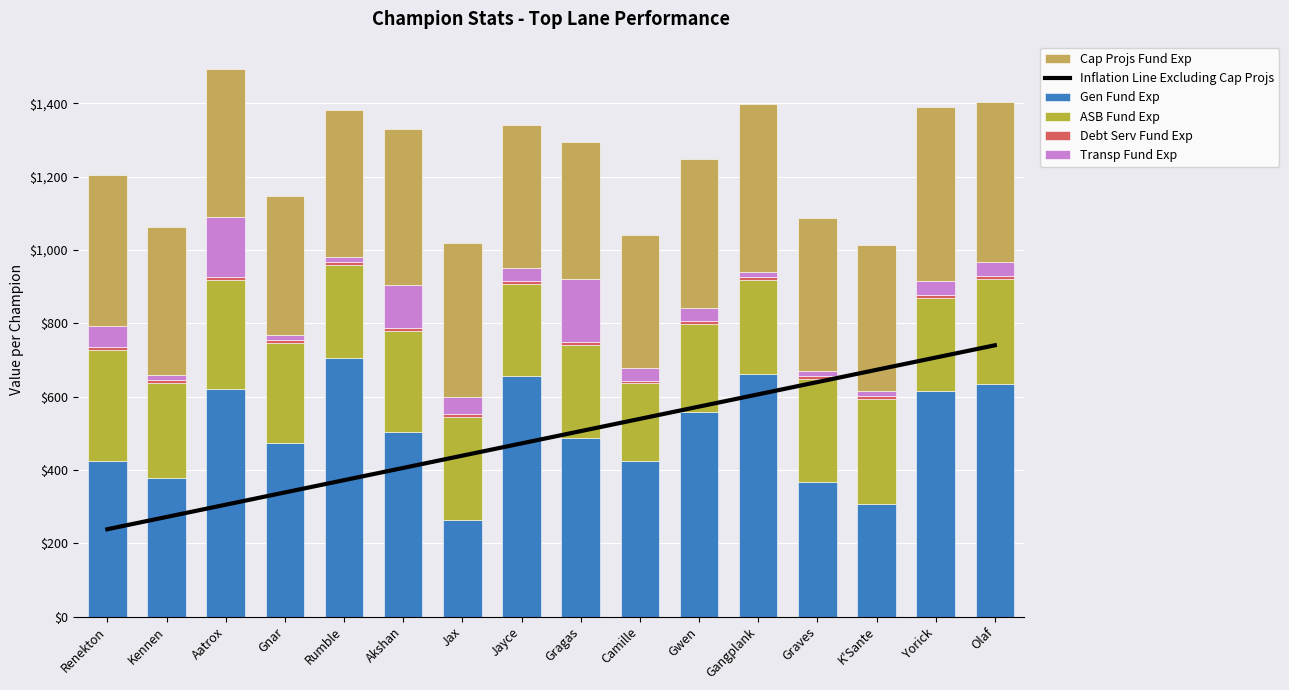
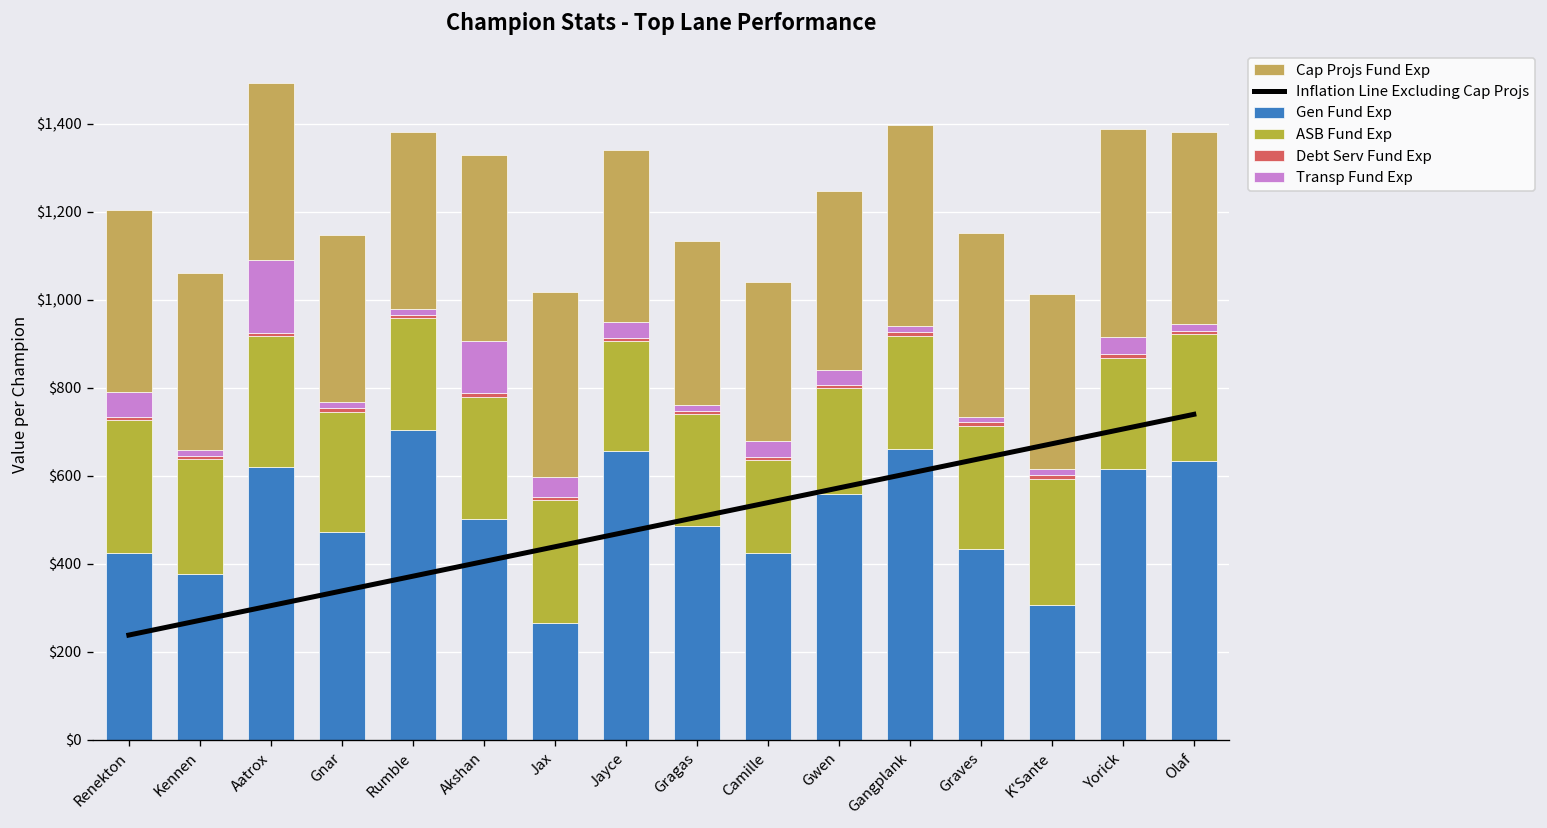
  {
    "Gen Fund Exp": {
      "Renekton": "$420",
      "Kennen": "$380",
      "Aatrox": "$620",
      "Gnar": "$470",
      "Rumble": "$700",
      "Akshan": "$500",
      "Jax": "$260",
      "Jayce": "$660",
      "Gragas": "$490",
      "Camille": "$430",
      "Gwen": "$560",
      "Gangplank": "$660",
-     "Graves": "$370",
+     "Graves": "$430",
      "K'Sante": "$310",
      "Yorick": "$620",
      "Olaf": "$630"
    },
    "Inflation Line Excluding Cap Projs": {
      "Renekton": "$240",
      "Kennen": "$270",
      "Aatrox": "$310",
      "Gnar": "$340",
      "Rumble": "$370",
      "Akshan": "$410",
      "Jax": "$440",
      "Jayce": "$470",
      "Gragas": "$510",
      "Camille": "$540",
      "Gwen": "$570",
      "Gangplank": "$610",
      "Graves": "$640",
      "K'Sante": "$670",
      "Yorick": "$710",
      "Olaf": "$740"
    },
    "Debt Serv Fund Exp": {
      "Renekton": "$10",
      "Kennen": "$10",
      "Aatrox": "$10",
      "Gnar": "$10",
      "Rumble": "$10",
      "Akshan": "$10",
      "Jax": "$10",
      "Jayce": "$10",
      "Gragas": "$10",
      "Gwen": "$10",
      "Gangplank": "$10",
      "Graves": "$10",
      "K'Sante": "$10",
      "Yorick": "$10",
      "Olaf": "$10"
    },
    "Transp Fund Exp": {
      "Renekton": "$60",
      "Kennen": "$10",
      "Aatrox": "$160",
      "Gnar": "$10",
      "Rumble": "$10",
      "Akshan": "$120",
      "Jax": "$50",
      "Jayce": "$40",
-     "Gragas": "$170",
+     "Gragas": "$10",
      "Camille": "$30",
      "Gwen": "$30",
      "Gangplank": "$10",
      "Graves": "$10",
      "K'Sante": "$10",
      "Yorick": "$40",
-     "Olaf": "$40"
+     "Olaf": "$20"
    }
  }
